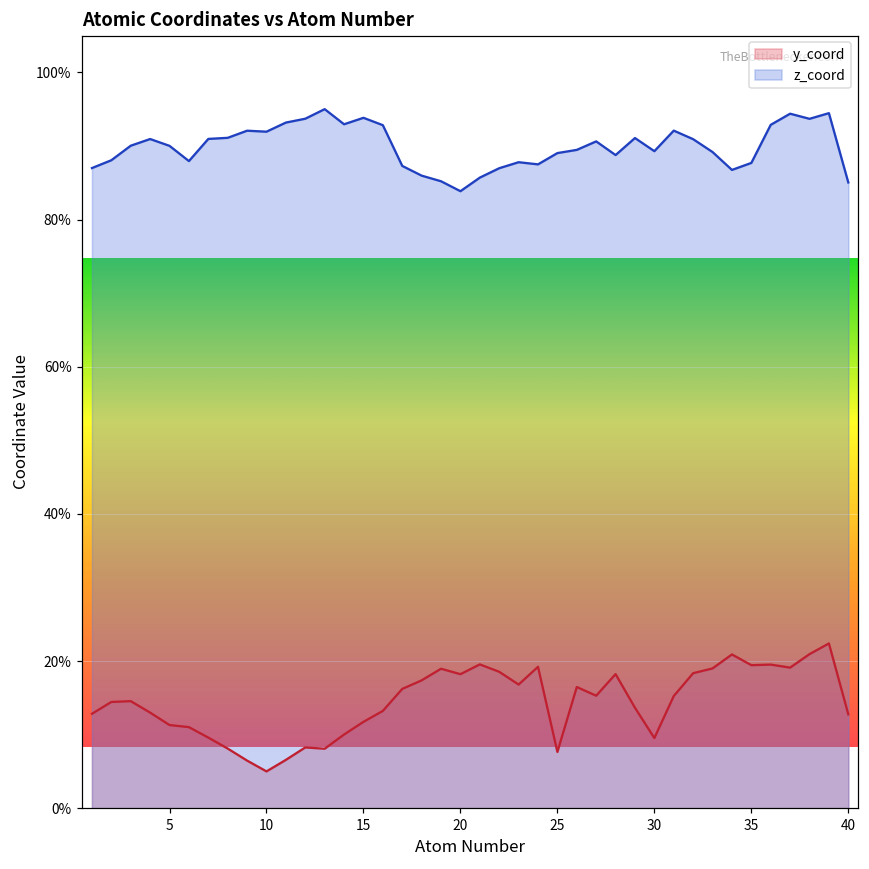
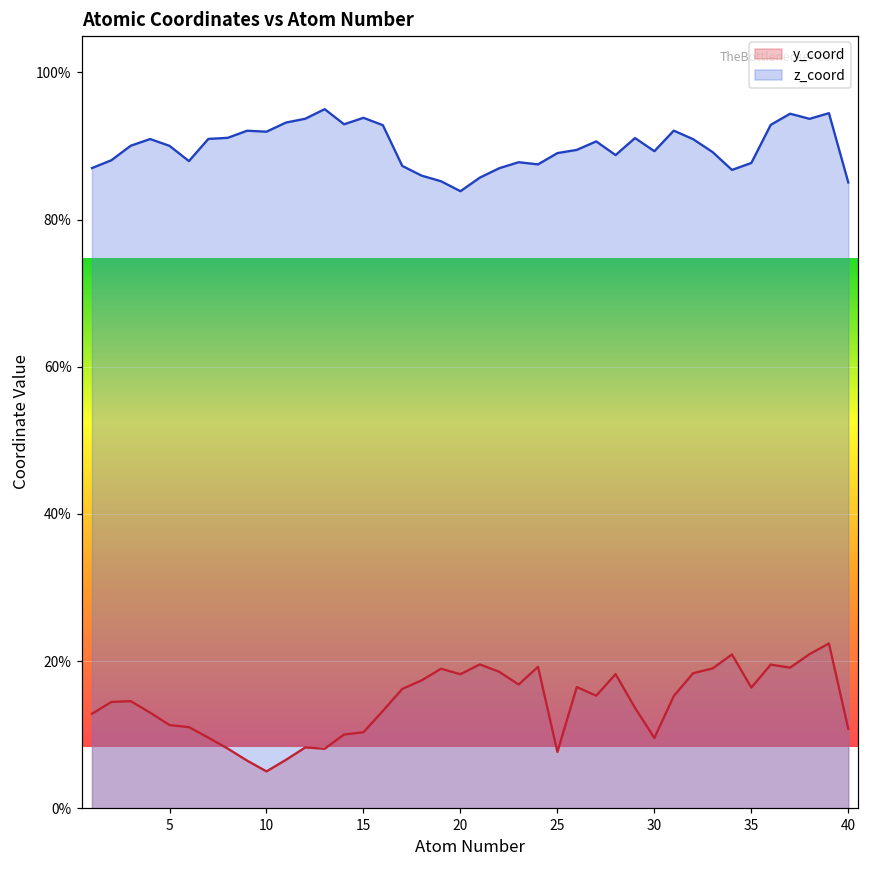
  {
    "y_coord": {
      "5": "11%",
      "10": "5%",
-     "15": "12%",
+     "15": "10%",
      "20": "18%",
      "25": "8%",
      "30": "10%",
-     "35": "19%",
-     "40": "13%"
+     "35": "16%",
+     "40": "11%"
    },
    "z_coord": {
      "5": "90%",
      "10": "92%",
      "15": "94%",
      "20": "84%",
      "25": "89%",
      "30": "89%",
      "35": "88%",
      "40": "85%"
    }
  }
